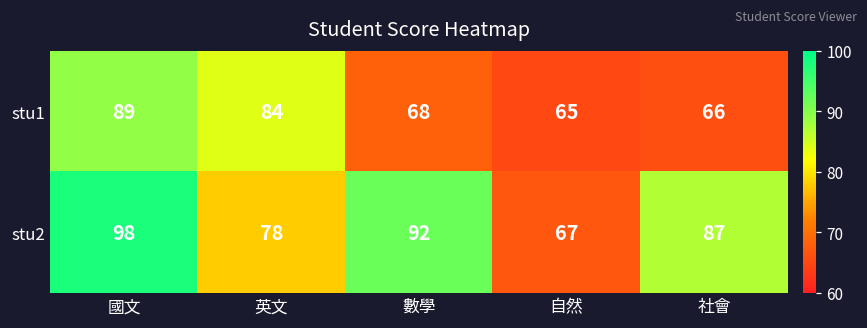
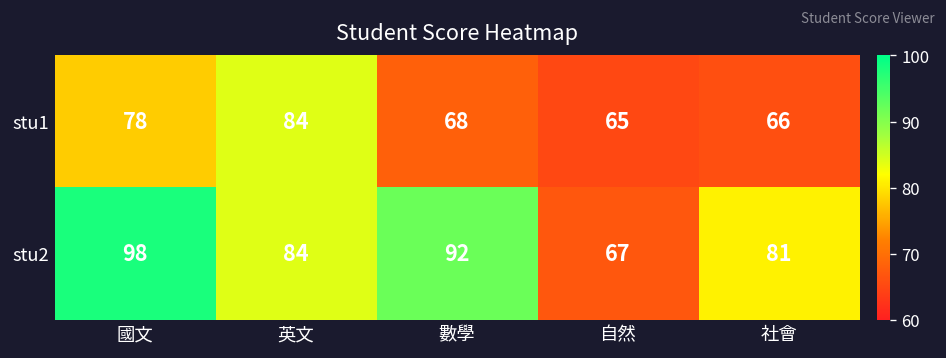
  {
    "stu1": {
-     "國文": 89,
+     "國文": 78,
      "英文": 84,
      "數學": 68,
      "自然": 65,
      "社會": 66
    },
    "stu2": {
      "國文": 98,
-     "英文": 78,
+     "英文": 84,
      "數學": 92,
      "自然": 67,
-     "社會": 87
+     "社會": 81
    }
  }
